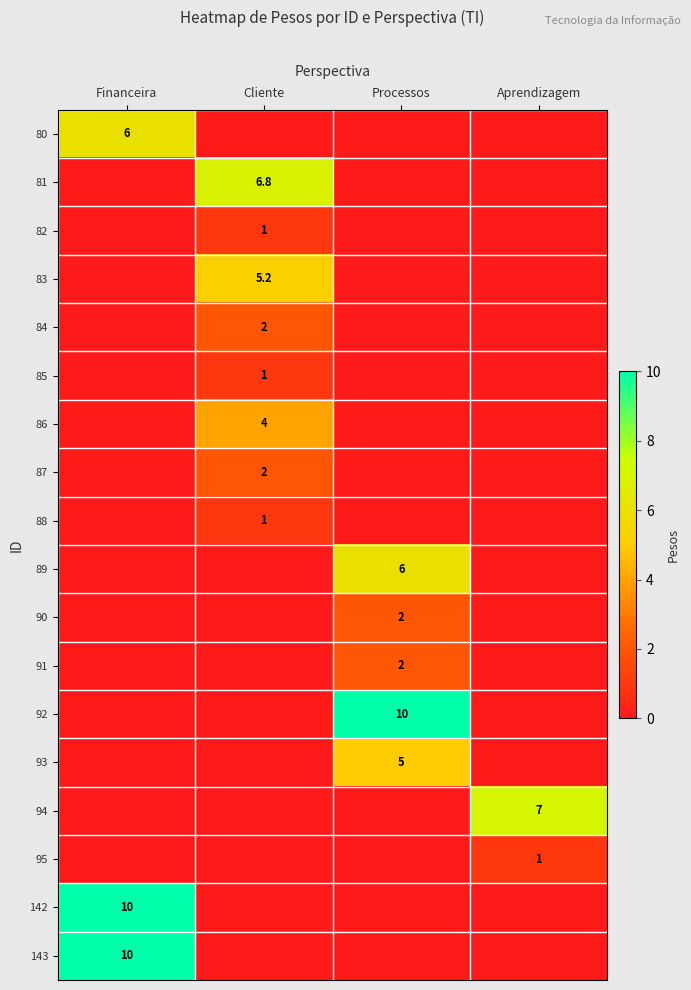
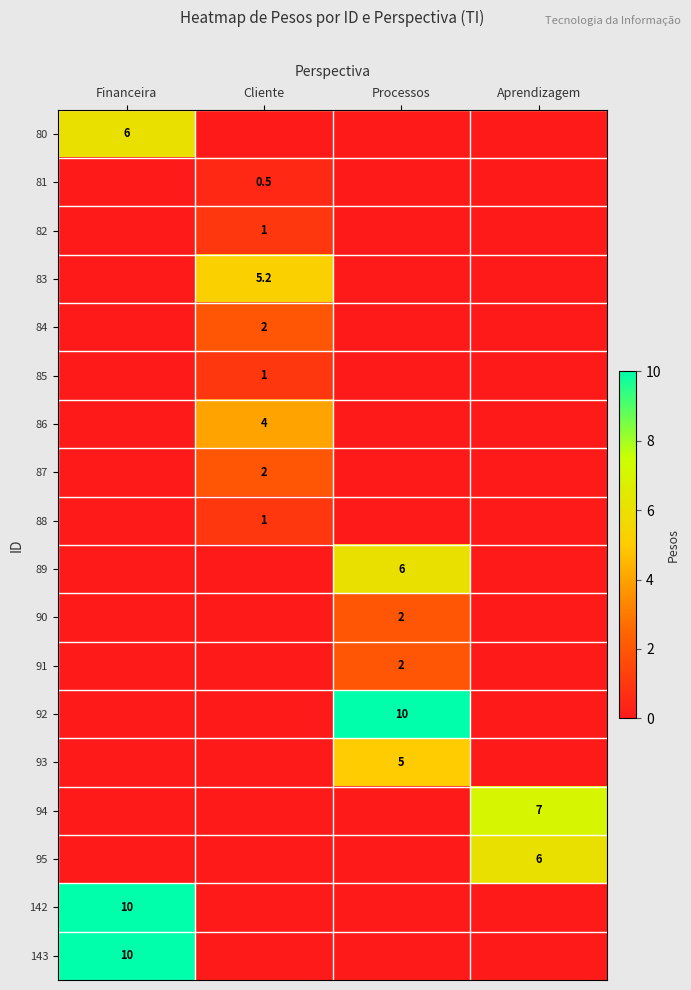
  {
    "80": {
      "Financeira": 6
    },
    "81": {
-     "Cliente": 6.8
+     "Cliente": 0.5
    },
    "82": {
      "Cliente": 1
    },
    "83": {
      "Cliente": 5.2
    },
    "84": {
      "Cliente": 2
    },
    "85": {
      "Cliente": 1
    },
    "86": {
      "Cliente": 4
    },
    "87": {
      "Cliente": 2
    },
    "88": {
      "Cliente": 1
    },
    "89": {
      "Processos": 6
    },
    "90": {
      "Processos": 2
    },
    "91": {
      "Processos": 2
    },
    "92": {
      "Processos": 10
    },
    "93": {
      "Processos": 5
    },
    "94": {
      "Aprendizagem": 7
    },
    "95": {
-     "Aprendizagem": 1
+     "Aprendizagem": 6
    },
    "142": {
      "Financeira": 10
    },
    "143": {
      "Financeira": 10
    }
  }
